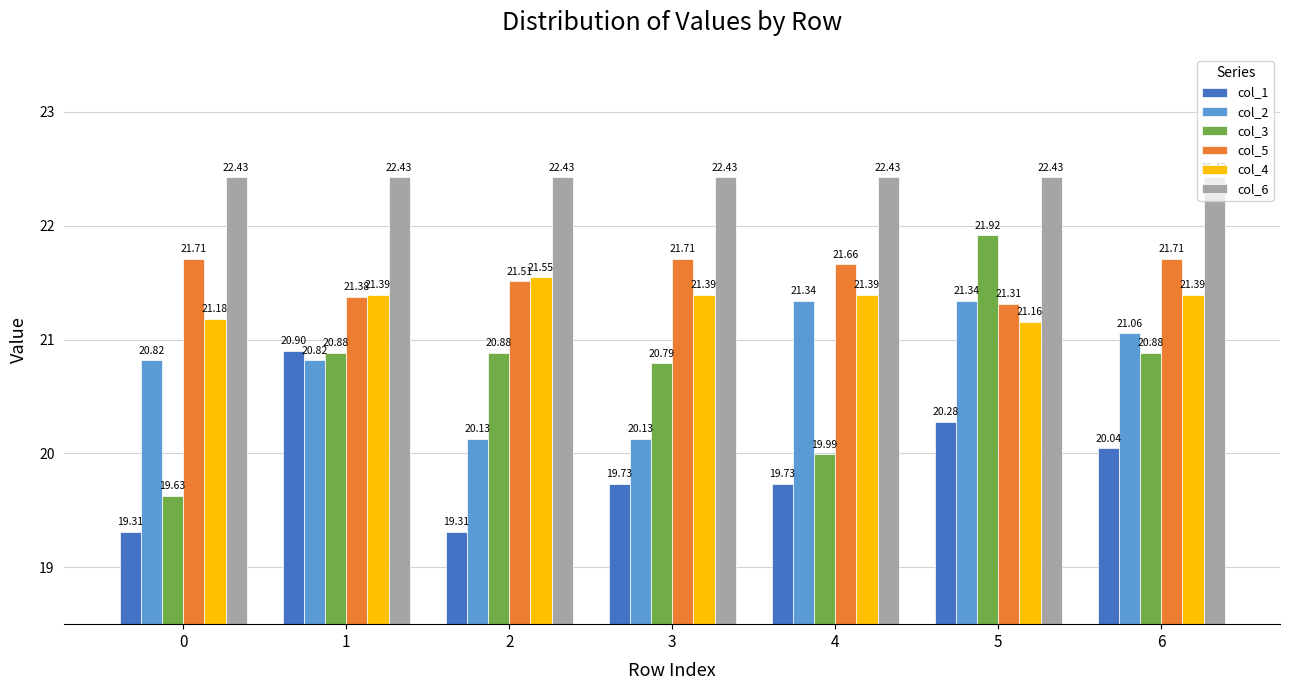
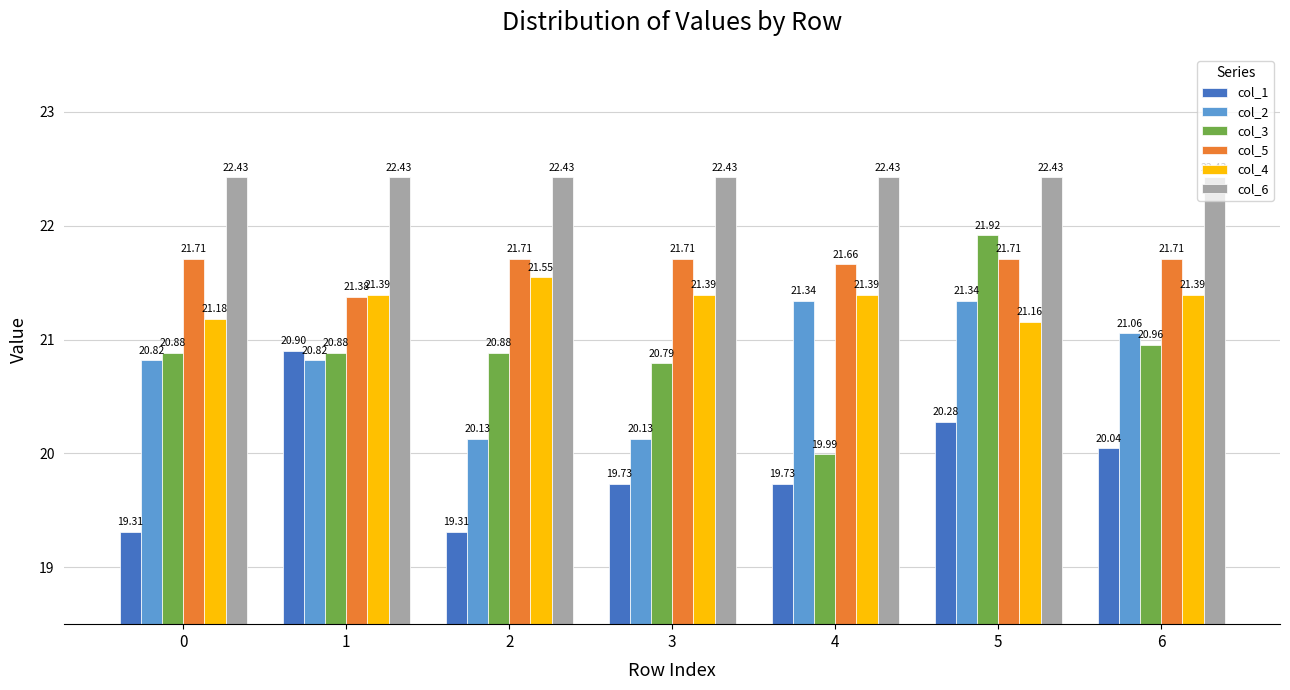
  {
    "col_3": {
-     "0": 19.63,
+     "0": 20.88,
      "1": 20.88,
      "2": 20.88,
      "3": 20.79,
      "4": 19.99,
      "5": 21.92,
-     "6": 20.88
+     "6": 20.96
    },
    "col_5": {
      "0": 21.71,
-     "2": 21.51,
+     "2": 21.71,
      "3": 21.71,
      "4": 21.66,
-     "5": 21.31,
+     "5": 21.71,
      "6": 21.71
    },
    "col_4": {
      "0": 21.18,
      "2": 21.55,
      "3": 21.39,
      "4": 21.39,
      "5": 21.16,
      "6": 21.39
    },
    "col_6": {
      "0": 22.43,
      "1": 22.43,
      "2": 22.43,
      "3": 22.43,
      "4": 22.43,
      "5": 22.43
    }
  }
